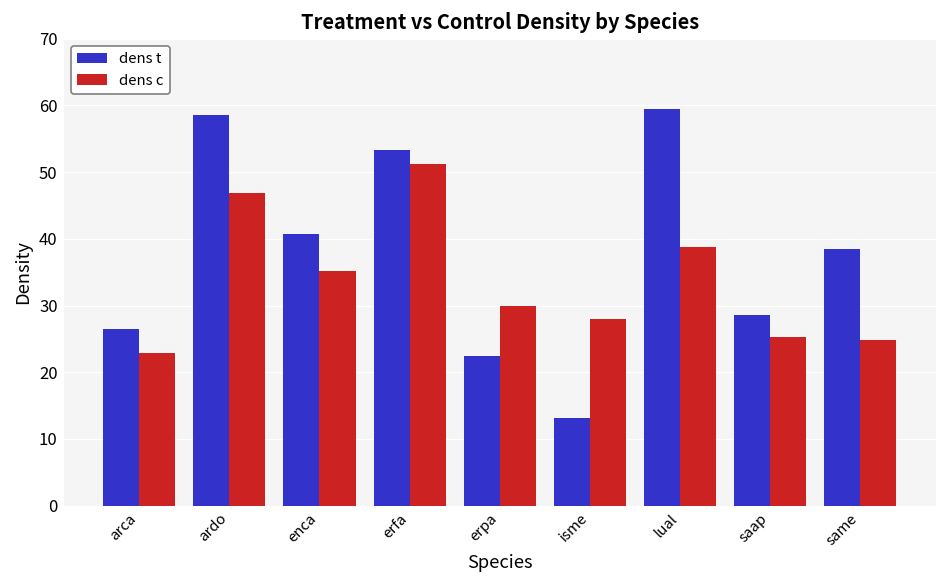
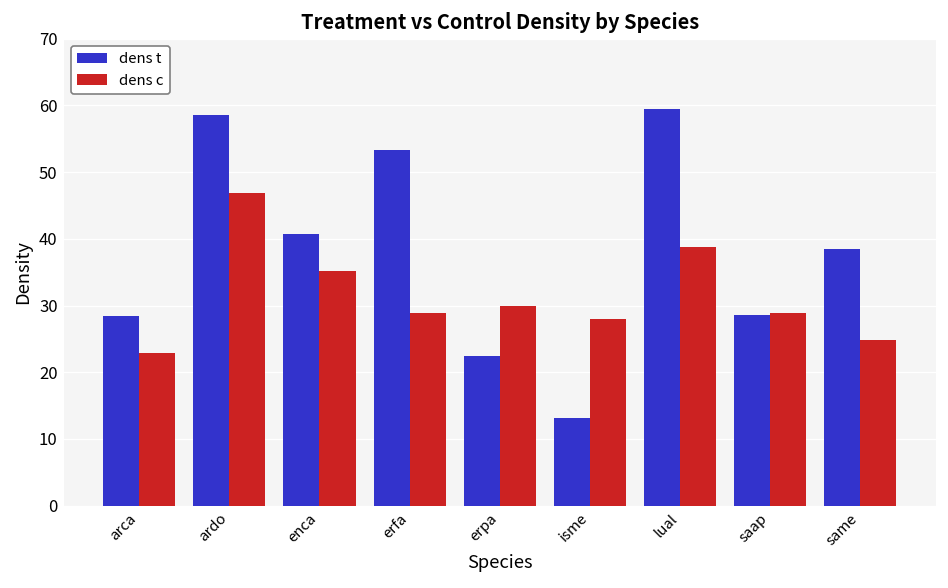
  {
    "dens t": {
-     "arca": 26,
+     "arca": 28,
      "ardo": 59,
      "enca": 41,
      "erfa": 53,
      "erpa": 22,
      "isme": 13,
      "lual": 59,
      "saap": 29,
      "same": 38
    },
    "dens c": {
      "arca": 23,
      "ardo": 47,
      "enca": 35,
-     "erfa": 51,
+     "erfa": 29,
      "erpa": 30,
      "isme": 28,
      "lual": 39,
-     "saap": 25,
+     "saap": 29,
      "same": 25
    }
  }
